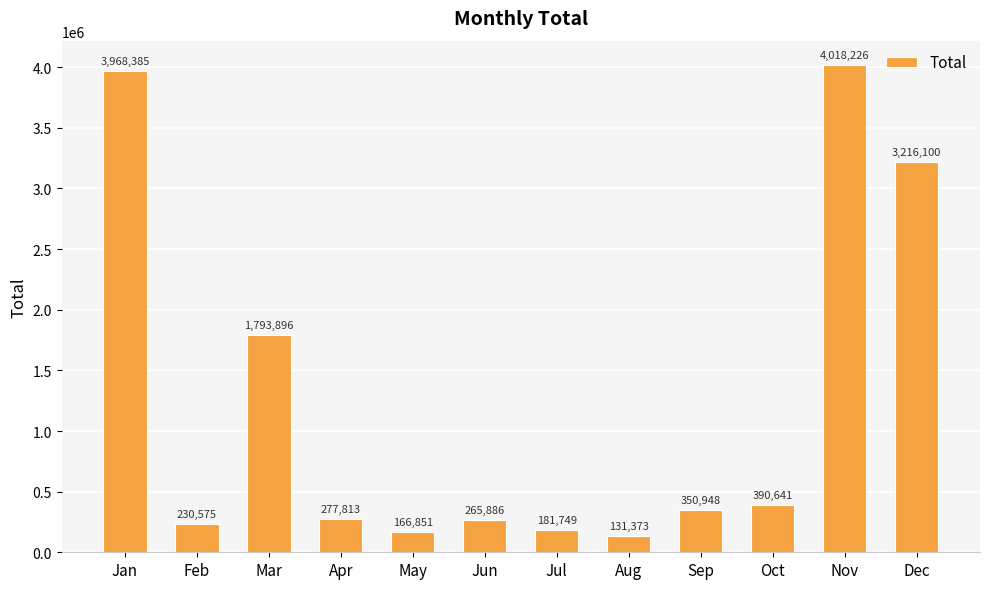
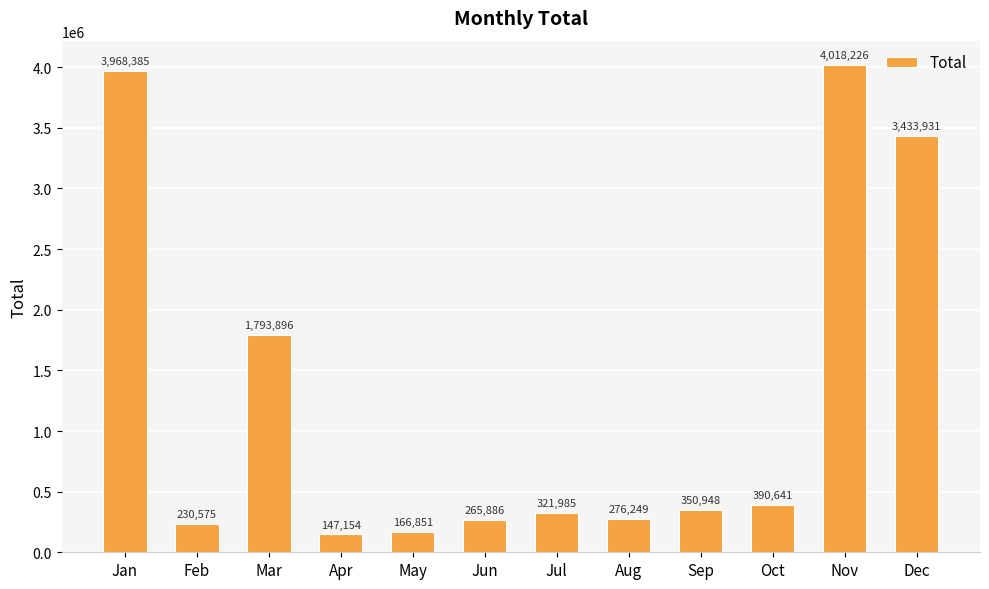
  {
    "Jan": "3,968,385",
    "Feb": "230,575",
    "Mar": "1,793,896",
-   "Apr": "277,813",
+   "Apr": "147,154",
    "May": "166,851",
    "Jun": "265,886",
-   "Jul": "181,749",
-   "Aug": "131,373",
+   "Jul": "321,985",
+   "Aug": "276,249",
    "Sep": "350,948",
    "Oct": "390,641",
    "Nov": "4,018,226",
-   "Dec": "3,216,100"
+   "Dec": "3,433,931"
  }
